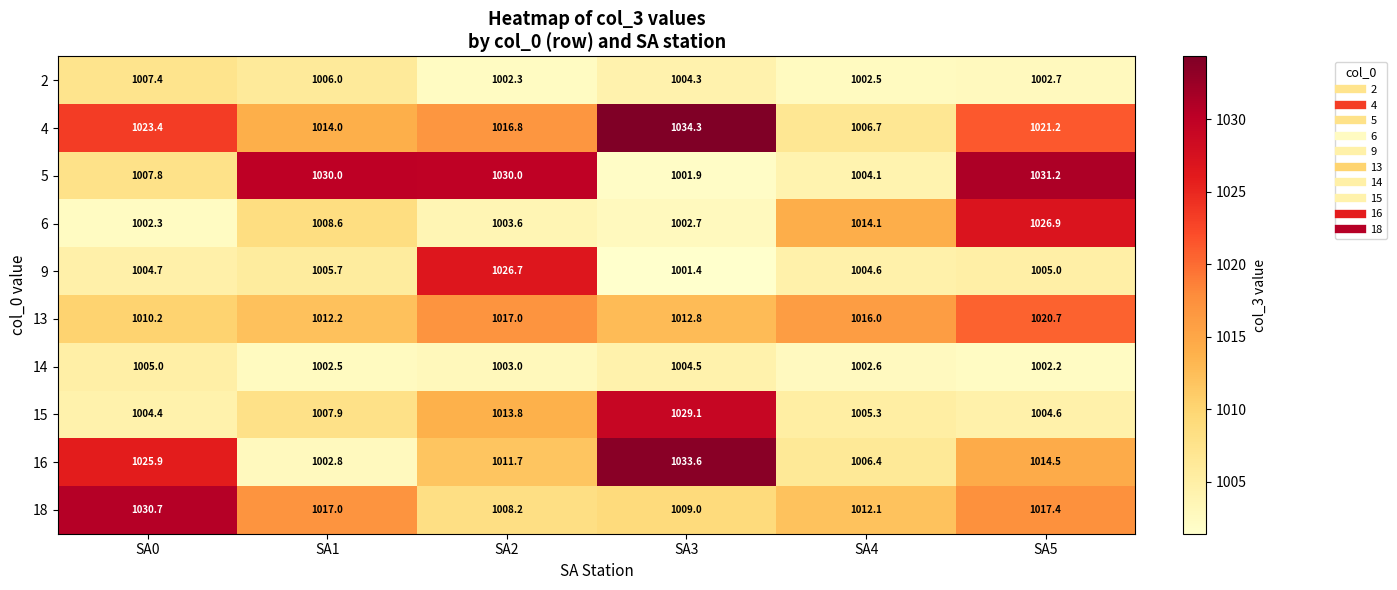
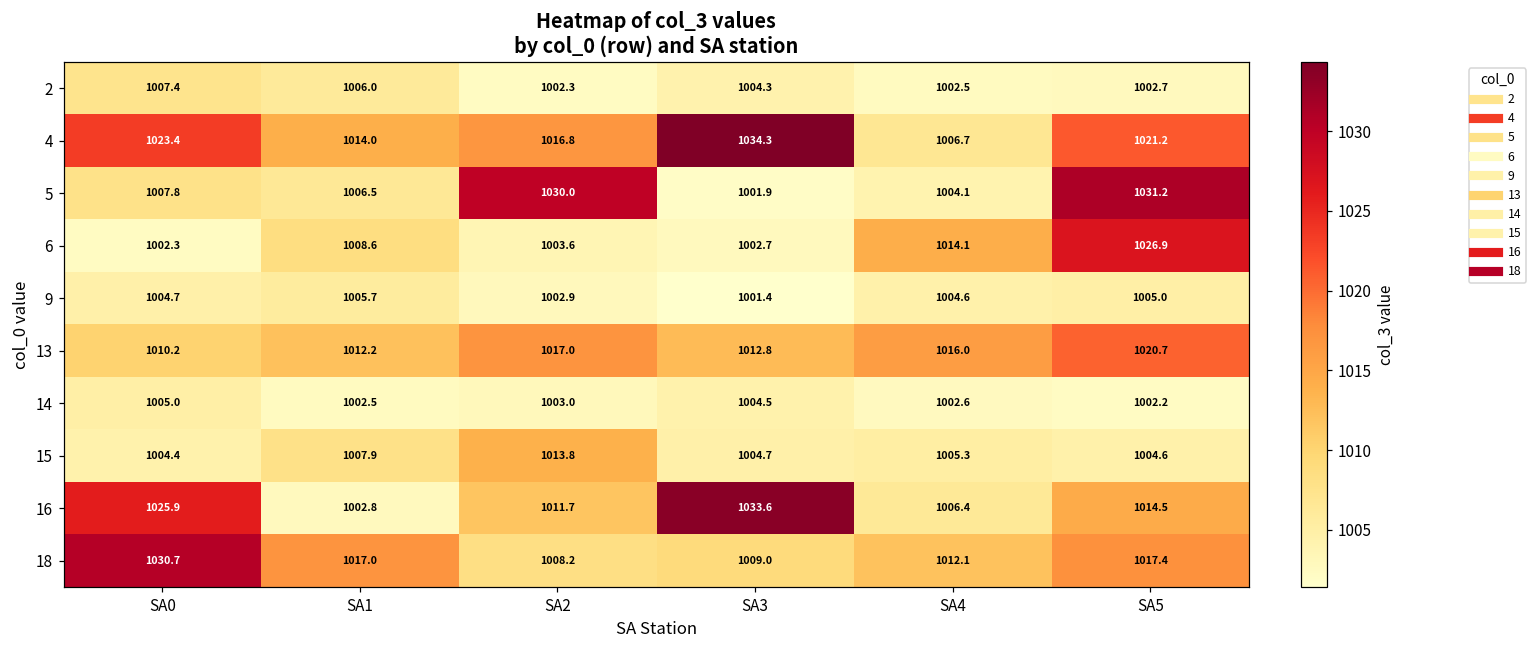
  {
    "2": {
      "SA0": 1007.4,
      "SA1": 1006.0,
      "SA2": 1002.3,
      "SA3": 1004.3,
      "SA4": 1002.5,
      "SA5": 1002.7
    },
    "4": {
      "SA0": 1023.4,
      "SA1": 1014.0,
      "SA2": 1016.8,
      "SA3": 1034.3,
      "SA4": 1006.7,
      "SA5": 1021.2
    },
    "5": {
      "SA0": 1007.8,
-     "SA1": 1030.0,
+     "SA1": 1006.5,
      "SA2": 1030.0,
      "SA3": 1001.9,
      "SA4": 1004.1,
      "SA5": 1031.2
    },
    "6": {
      "SA0": 1002.3,
      "SA1": 1008.6,
      "SA2": 1003.6,
      "SA3": 1002.7,
      "SA4": 1014.1,
      "SA5": 1026.9
    },
    "9": {
      "SA0": 1004.7,
      "SA1": 1005.7,
-     "SA2": 1026.7,
+     "SA2": 1002.9,
      "SA3": 1001.4,
      "SA4": 1004.6,
      "SA5": 1005.0
    },
    "13": {
      "SA0": 1010.2,
      "SA1": 1012.2,
      "SA2": 1017.0,
      "SA3": 1012.8,
      "SA4": 1016.0,
      "SA5": 1020.7
    },
    "14": {
      "SA0": 1005.0,
      "SA1": 1002.5,
      "SA2": 1003.0,
      "SA3": 1004.5,
      "SA4": 1002.6,
      "SA5": 1002.2
    },
    "15": {
      "SA0": 1004.4,
      "SA1": 1007.9,
      "SA2": 1013.8,
-     "SA3": 1029.1,
+     "SA3": 1004.7,
      "SA4": 1005.3,
      "SA5": 1004.6
    },
    "16": {
      "SA0": 1025.9,
      "SA1": 1002.8,
      "SA2": 1011.7,
      "SA3": 1033.6,
      "SA4": 1006.4,
      "SA5": 1014.5
    },
    "18": {
      "SA0": 1030.7,
      "SA1": 1017.0,
      "SA2": 1008.2,
      "SA3": 1009.0,
      "SA4": 1012.1,
      "SA5": 1017.4
    }
  }
